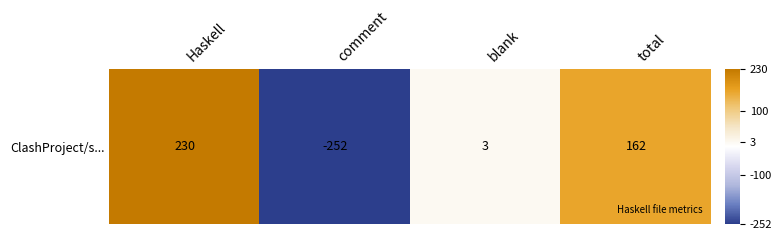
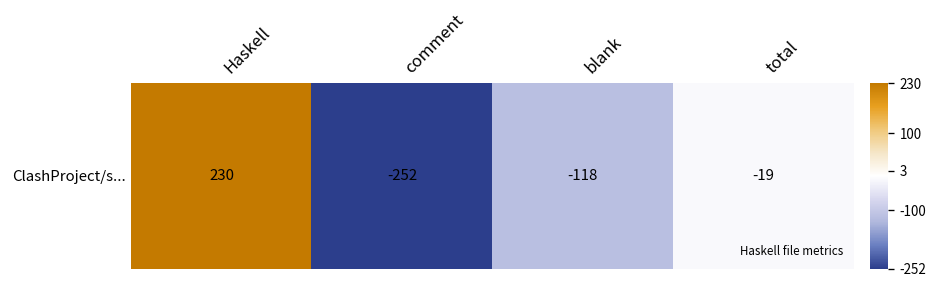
  {
    "ClashProject/s...": {
      "Haskell": 230,
      "comment": -252,
-     "blank": 3,
-     "total": 162
+     "blank": -118,
+     "total": -19
    }
  }
